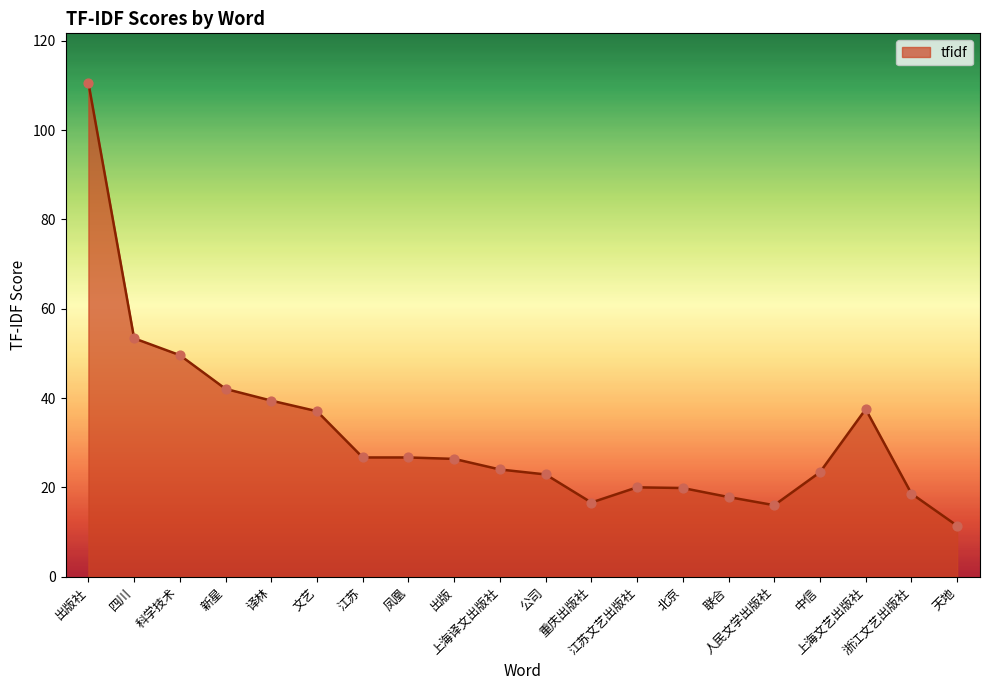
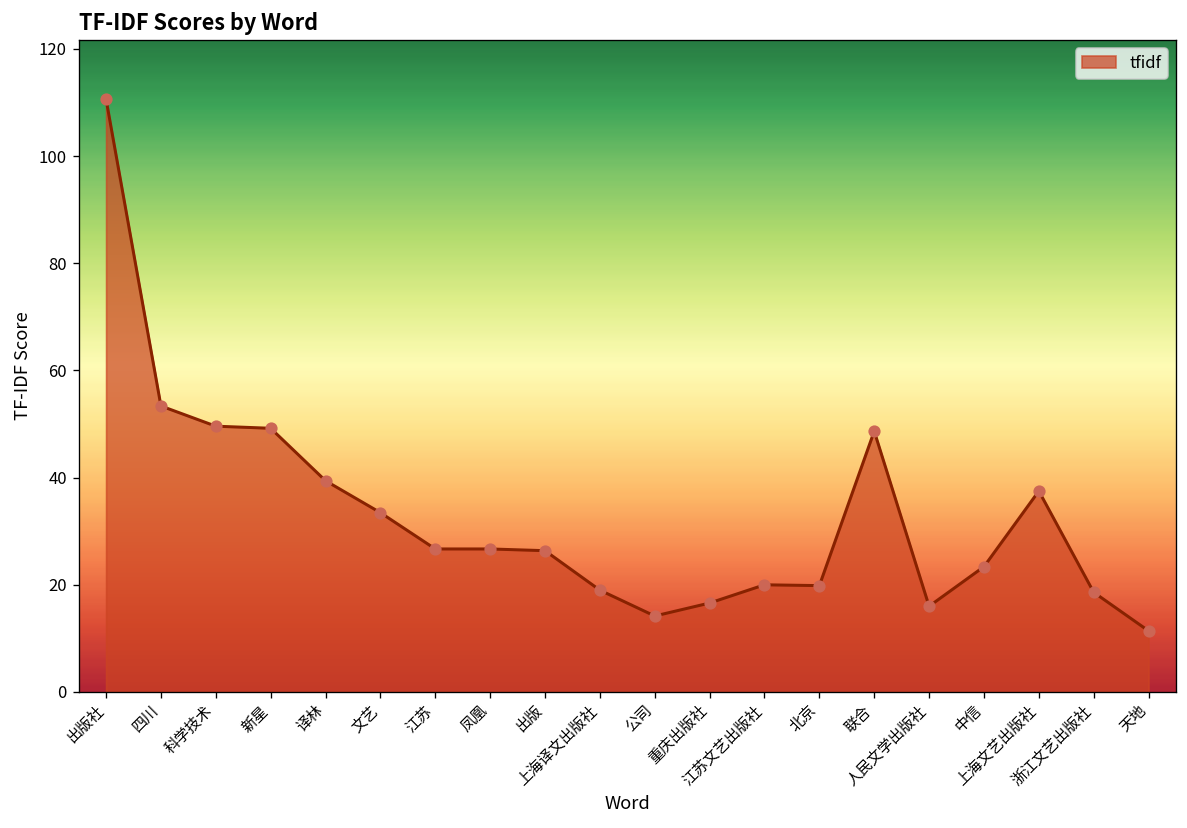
  {
    "出版社": 111,
    "四川": 53,
    "科学技术": 50,
-   "新星": 42,
+   "新星": 49,
    "译林": 39,
-   "文艺": 37,
+   "文艺": 33,
    "江苏": 27,
    "凤凰": 27,
    "出版": 26,
-   "上海译文出版社": 24,
-   "公司": 23,
+   "上海译文出版社": 19,
+   "公司": 14,
    "重庆出版社": 17,
    "江苏文艺出版社": 20,
    "北京": 20,
-   "联合": 18,
+   "联合": 49,
    "人民文学出版社": 16,
    "中信": 23,
    "上海文艺出版社": 38,
    "浙江文艺出版社": 19,
    "天地": 11
  }
